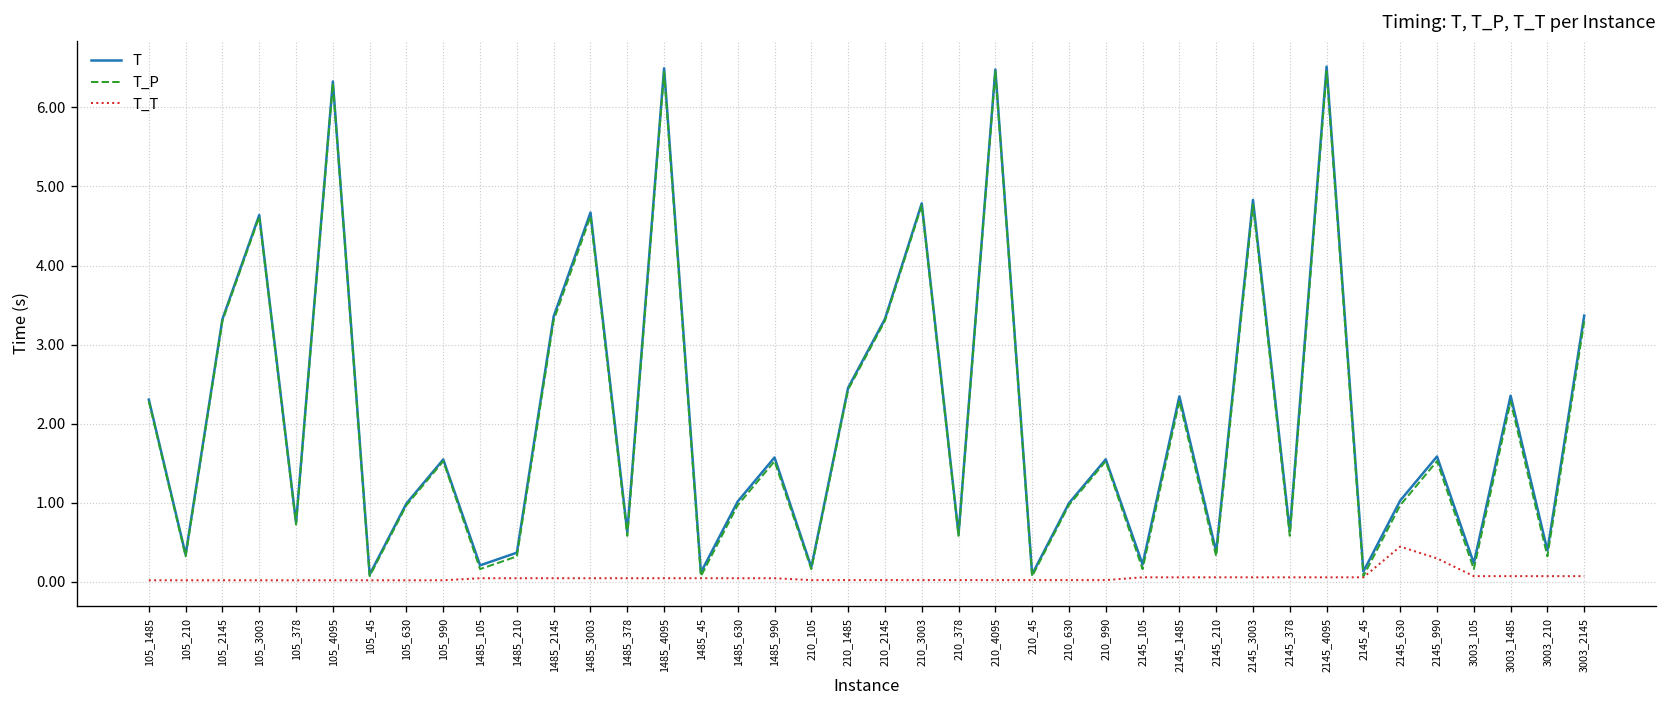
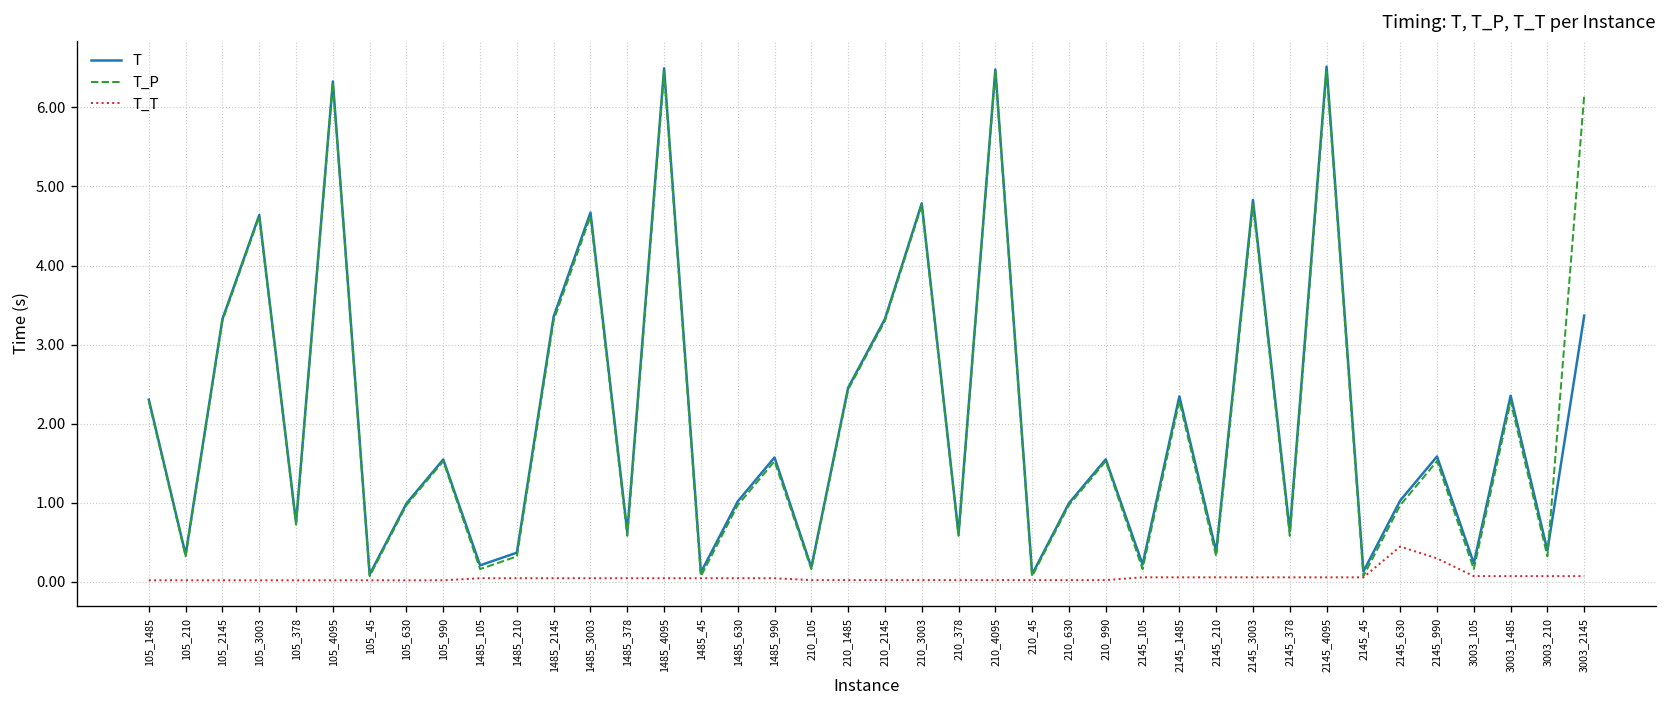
  {
    "T": {
      "1485_105": 0.2,
      "1485_210": 0.4,
      "1485_2145": 3.4,
      "1485_3003": 4.7,
      "1485_378": 0.6,
      "1485_4095": 6.5,
      "1485_45": 0.1,
      "1485_630": 1.0,
      "1485_990": 1.6,
      "2145_105": 0.2,
      "2145_1485": 2.3,
      "2145_210": 0.4,
      "2145_3003": 4.8,
      "2145_378": 0.6,
      "2145_4095": 6.5,
      "2145_45": 0.1,
      "2145_630": 1.0,
      "2145_990": 1.6,
      "3003_105": 0.2,
      "3003_1485": 2.4,
      "3003_210": 0.4,
      "3003_2145": 3.4
    },
    "T_P": {
      "1485_105": 0.2,
      "1485_210": 0.3,
      "1485_2145": 3.3,
      "1485_3003": 4.6,
      "1485_378": 0.6,
      "1485_4095": 6.4,
      "1485_630": 1.0,
      "1485_990": 1.5,
      "2145_105": 0.2,
      "2145_1485": 2.3,
      "2145_210": 0.3,
      "2145_3003": 4.8,
      "2145_378": 0.6,
      "2145_4095": 6.5,
      "2145_630": 1.0,
      "2145_990": 1.5,
      "3003_105": 0.2,
      "3003_1485": 2.3,
      "3003_210": 0.3,
-     "3003_2145": 3.3
+     "3003_2145": 6.2
    },
    "T_T": {
      "105_1485": 0.0,
      "105_210": 0.0,
      "105_2145": 0.0,
      "105_3003": 0.0,
      "105_378": 0.0,
      "105_4095": 0.0,
      "105_45": 0.0,
      "105_630": 0.0,
      "105_990": 0.0,
      "1485_105": 0.0,
      "1485_210": 0.0,
      "1485_2145": 0.0,
      "1485_3003": 0.0,
      "1485_378": 0.0,
      "1485_4095": 0.0,
      "1485_630": 0.0,
      "1485_990": 0.0,
      "210_105": 0.0,
      "210_1485": 0.0,
      "210_2145": 0.0,
      "210_3003": 0.0,
      "210_378": 0.0,
      "210_4095": 0.0,
      "210_45": 0.0,
      "210_630": 0.0,
      "210_990": 0.0,
      "2145_105": 0.1,
      "2145_1485": 0.1,
      "2145_210": 0.1,
      "2145_3003": 0.1,
      "2145_378": 0.1,
      "2145_4095": 0.1,
      "2145_630": 0.4,
      "2145_990": 0.3,
      "3003_105": 0.1,
      "3003_1485": 0.1,
      "3003_210": 0.1,
      "3003_2145": 0.1
    }
  }
